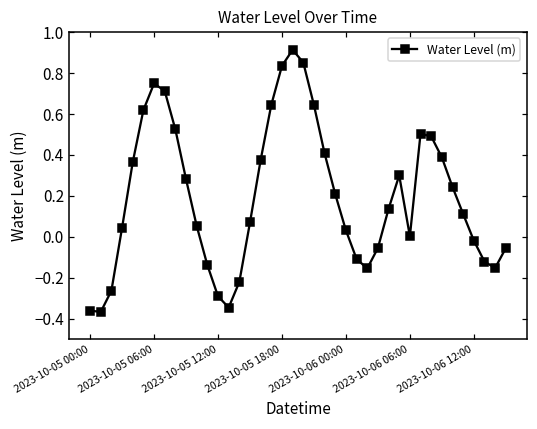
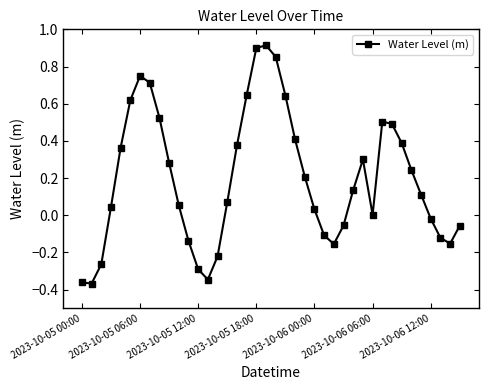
  {
    "2023-10-05 00:00": -0.36,
    "2023-10-05 06:00": 0.75,
    "2023-10-05 12:00": -0.29,
-   "2023-10-05 18:00": 0.84,
+   "2023-10-05 18:00": 0.90,
    "2023-10-06 00:00": 0.03,
    "2023-10-06 06:00": 0.00,
    "2023-10-06 12:00": -0.02
  }
